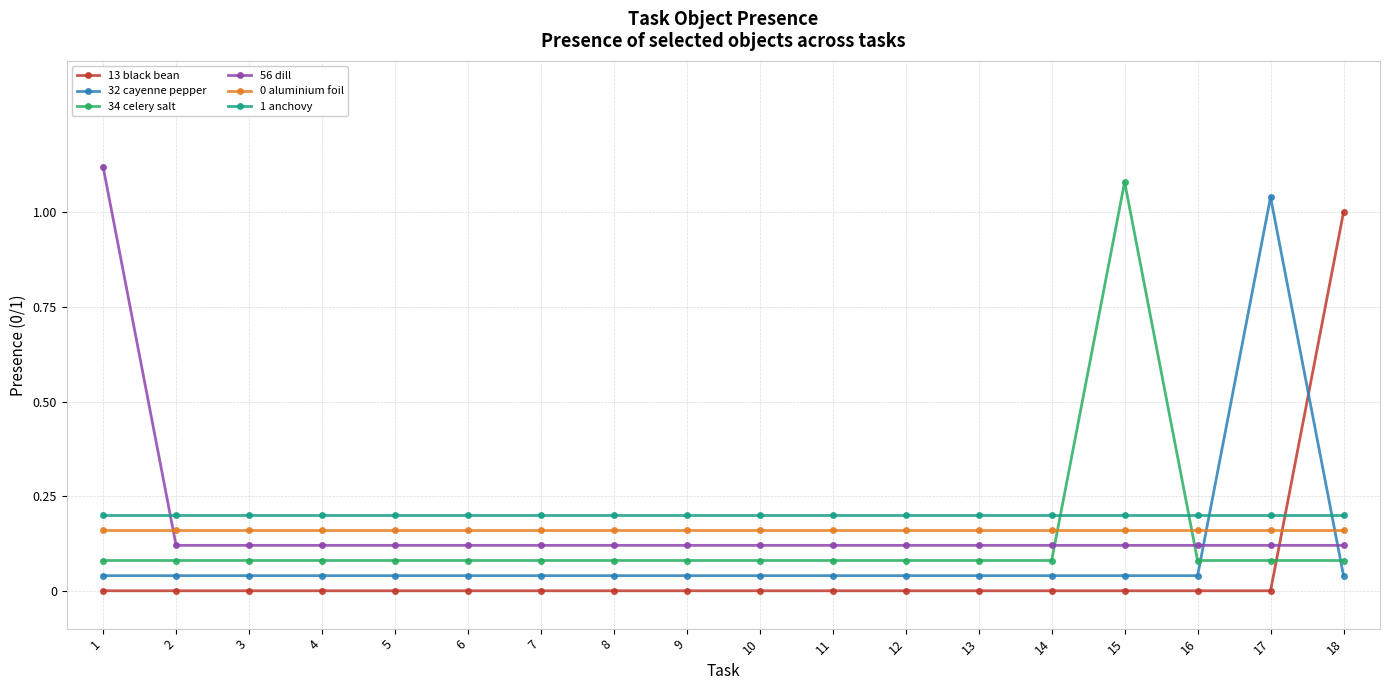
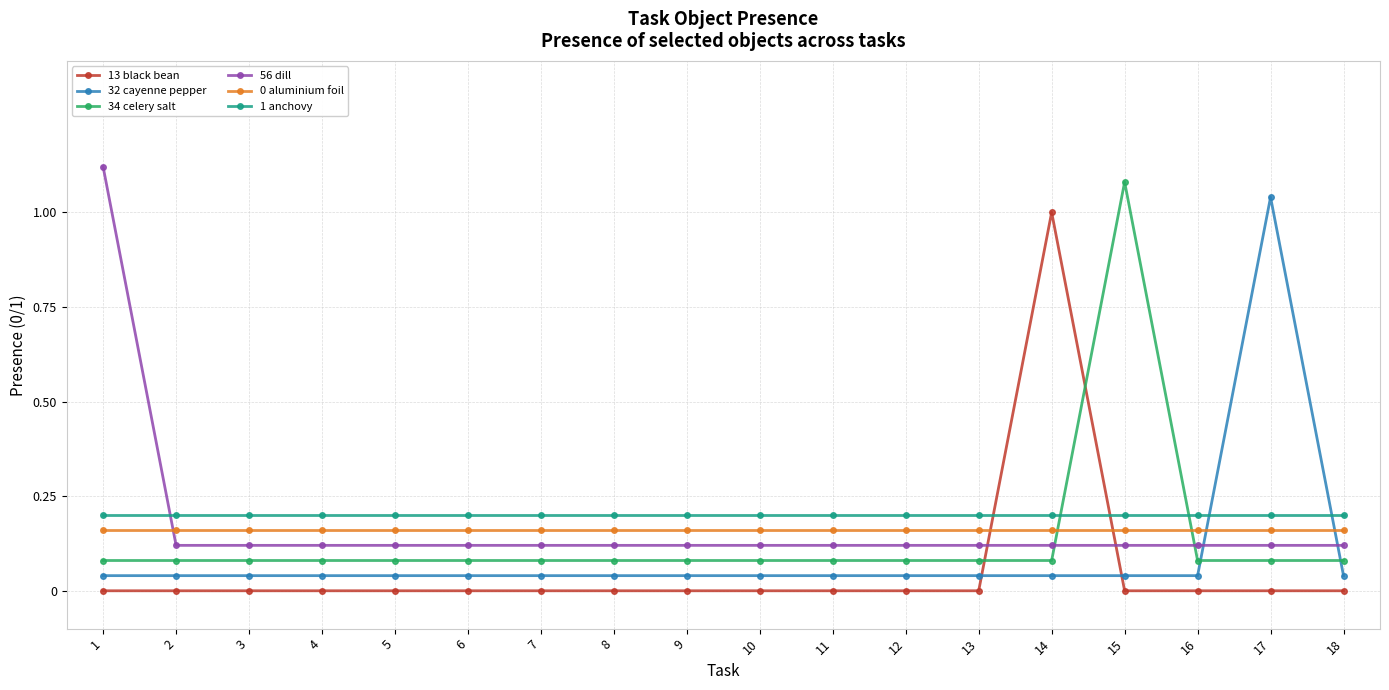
  {
    "13 black bean": {
      "1": 0,
      "2": 0,
      "3": 0,
      "4": 0,
      "5": 0,
      "6": 0,
      "7": 0,
      "8": 0,
      "9": 0,
      "10": 0,
      "11": 0,
      "12": 0,
      "13": 0,
-     "14": 0,
+     "14": 1,
      "15": 0,
      "16": 0,
      "17": 0,
-     "18": 1
+     "18": 0
    },
    "32 cayenne pepper": {
      "1": 0.04,
      "2": 0.04,
      "3": 0.04,
      "4": 0.04,
      "5": 0.04,
      "6": 0.04,
      "7": 0.04,
      "8": 0.04,
      "9": 0.04,
      "10": 0.04,
      "11": 0.04,
      "12": 0.04,
      "13": 0.04,
      "14": 0.04,
      "15": 0.04,
      "16": 0.04,
      "17": 1.04,
      "18": 0.04
    },
    "56 dill": {
      "1": 1.12,
      "2": 0.12,
      "3": 0.12,
      "4": 0.12,
      "5": 0.12,
      "6": 0.12,
      "7": 0.12,
      "8": 0.12,
      "9": 0.12,
      "10": 0.12,
      "11": 0.12,
      "12": 0.12,
      "13": 0.12,
      "14": 0.12,
      "15": 0.12,
      "16": 0.12,
      "17": 0.12,
      "18": 0.12
    },
    "0 aluminium foil": {
      "1": 0.16,
      "2": 0.16,
      "3": 0.16,
      "4": 0.16,
      "5": 0.16,
      "6": 0.16,
      "7": 0.16,
      "8": 0.16,
      "9": 0.16,
      "10": 0.16,
      "11": 0.16,
      "12": 0.16,
      "13": 0.16,
      "14": 0.16,
      "15": 0.16,
      "16": 0.16,
      "17": 0.16,
      "18": 0.16
    }
  }
